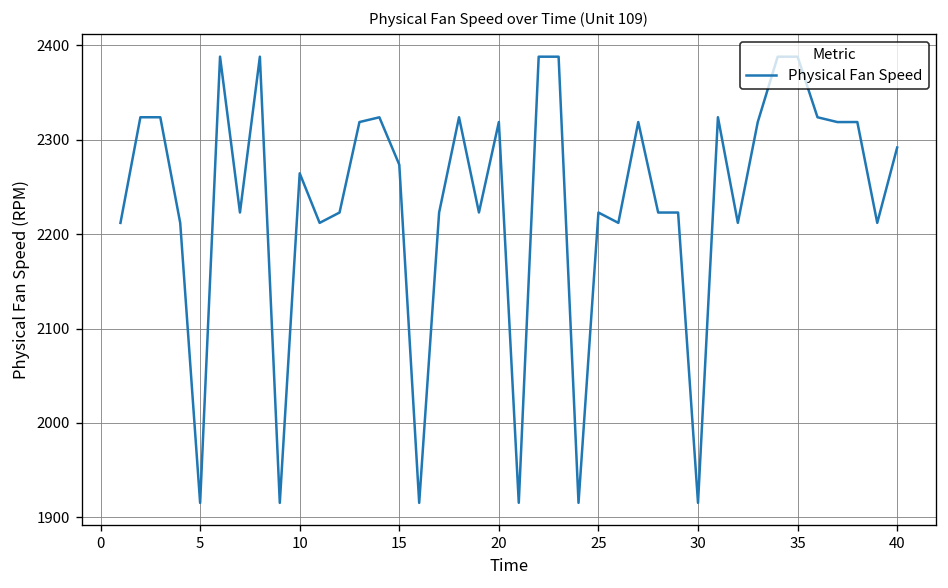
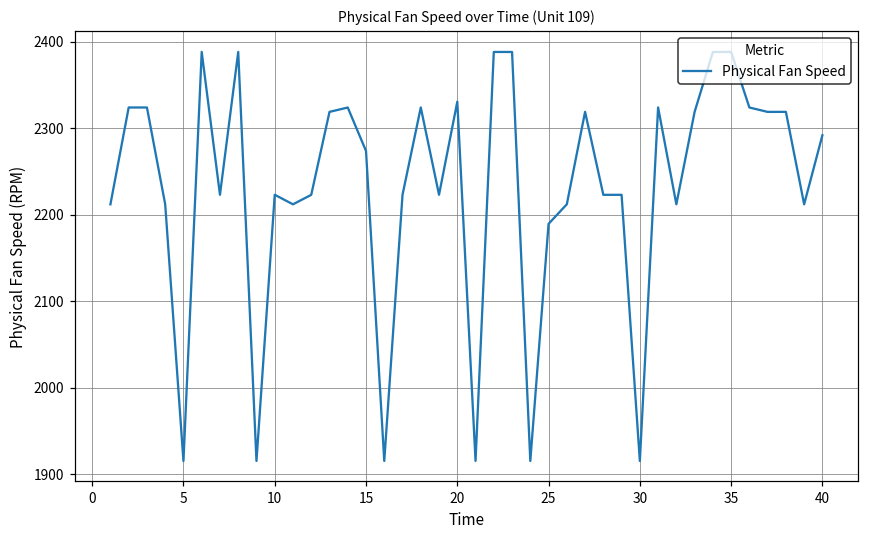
  {
    "5": 1920,
-   "10": 2260,
+   "10": 2220,
    "15": 2270,
-   "20": 2320,
-   "25": 2220,
+   "20": 2330,
+   "25": 2190,
    "30": 1920,
    "40": 2290
  }
